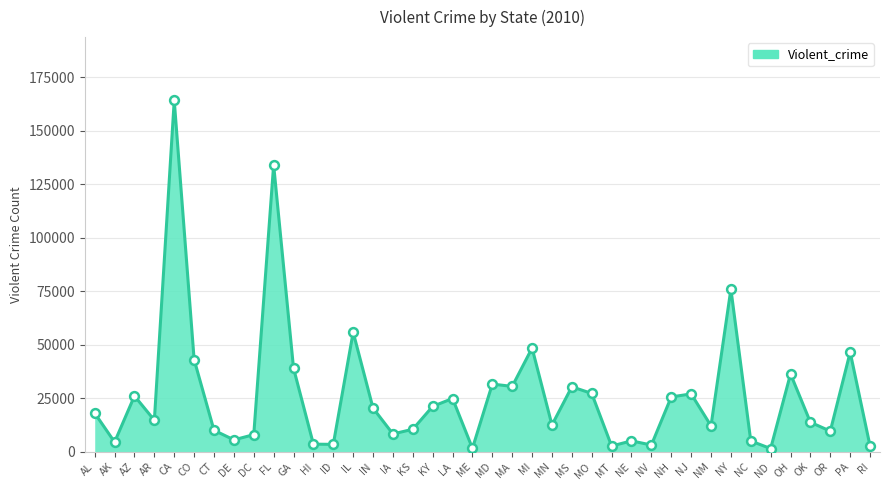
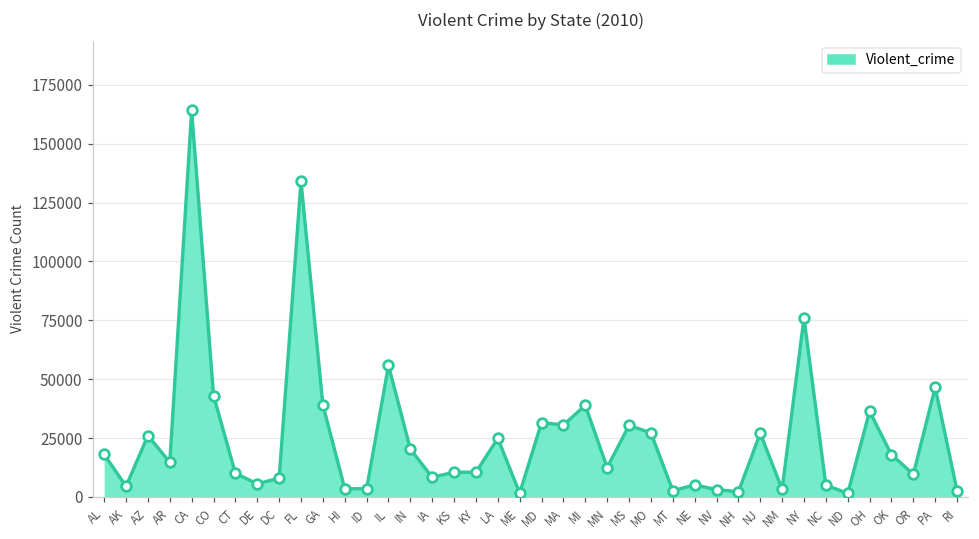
  {
    "AL": 18000,
    "AK": 5000,
    "AZ": 26000,
    "AR": 15000,
    "CA": 164000,
    "CO": 43000,
    "CT": 10000,
    "DE": 6000,
    "DC": 8000,
    "FL": 134000,
    "GA": 39000,
    "HI": 4000,
    "ID": 3000,
    "IL": 56000,
    "IN": 20000,
    "IA": 8000,
    "KS": 11000,
-   "KY": 21000,
+   "KY": 11000,
    "LA": 25000,
    "ME": 2000,
    "MD": 32000,
    "MA": 31000,
-   "MI": 48000,
+   "MI": 39000,
    "MN": 13000,
    "MS": 30000,
    "MO": 27000,
    "MT": 3000,
    "NE": 5000,
    "NV": 3000,
-   "NH": 26000,
+   "NH": 2000,
    "NJ": 27000,
-   "NM": 12000,
+   "NM": 3000,
    "NY": 76000,
    "NC": 5000,
    "ND": 2000,
    "OH": 36000,
-   "OK": 14000,
+   "OK": 18000,
    "OR": 10000,
    "PA": 47000,
    "RI": 3000
  }
